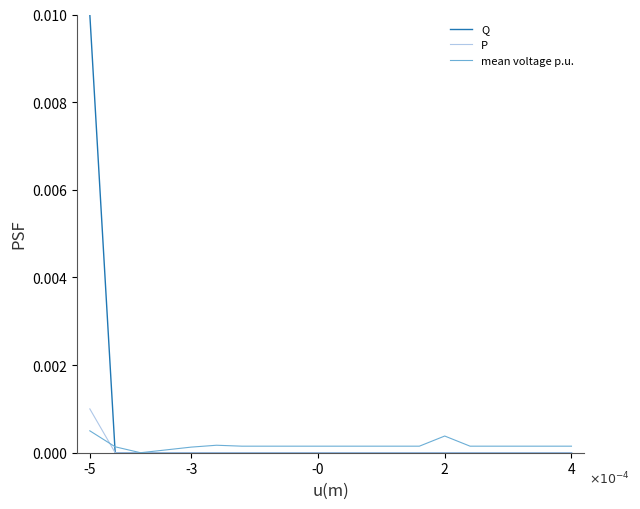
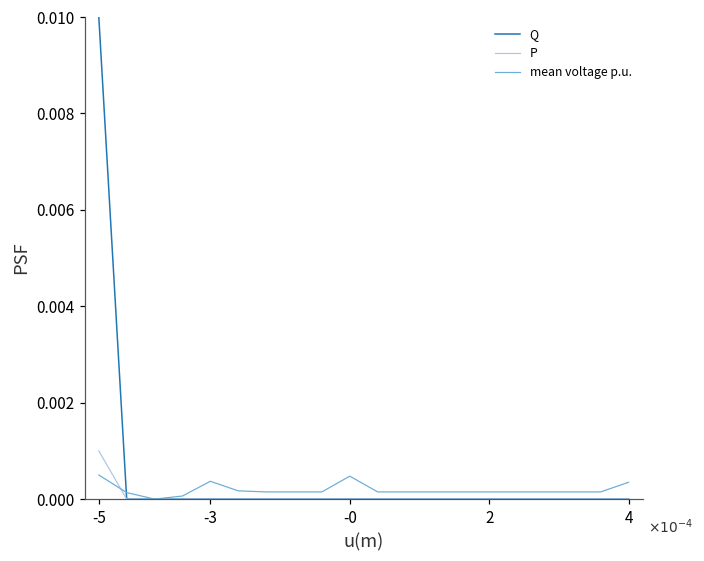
  {
    "Q": {
      "-5": 0.0100
    },
    "P": {
      "-5": 0.0010
    },
    "mean voltage p.u.": {
      "-5": 0.0005,
-     "-3": 0.0001,
-     "-0": 0.0001,
-     "2": 0.0004,
-     "4": 0.0001
+     "-3": 0.0004,
+     "-0": 0.0005,
+     "2": 0.0001,
+     "4": 0.0003
    }
  }
